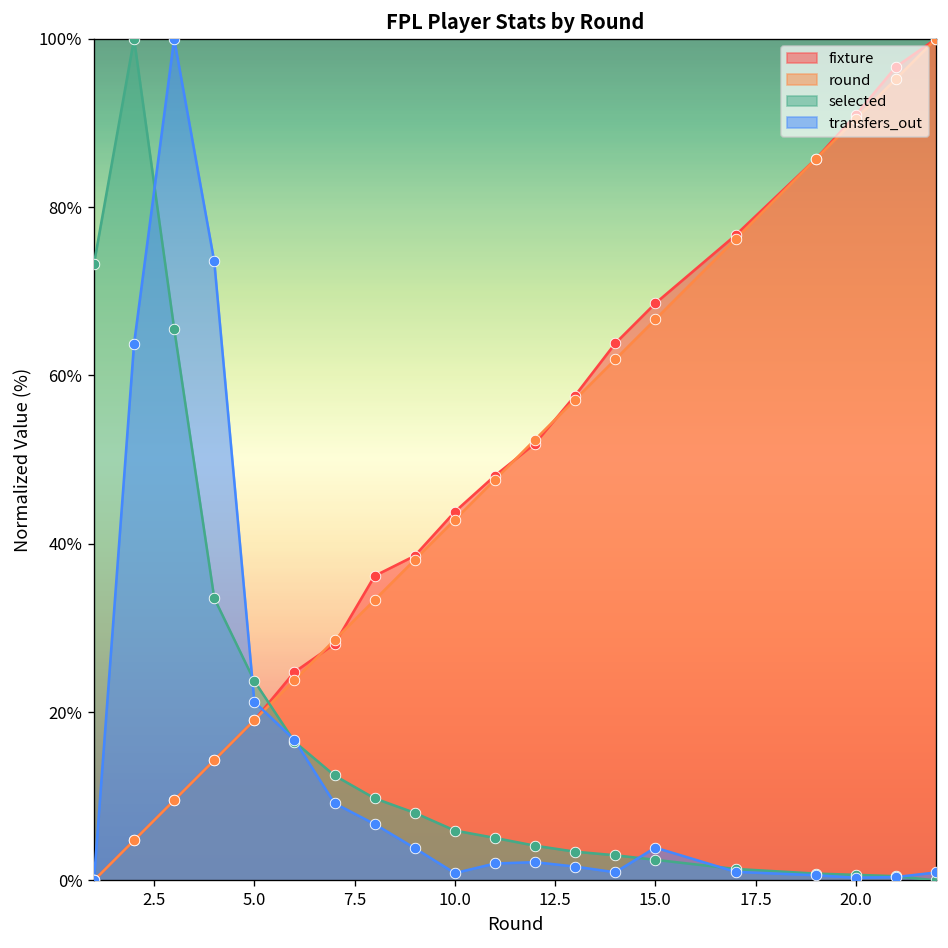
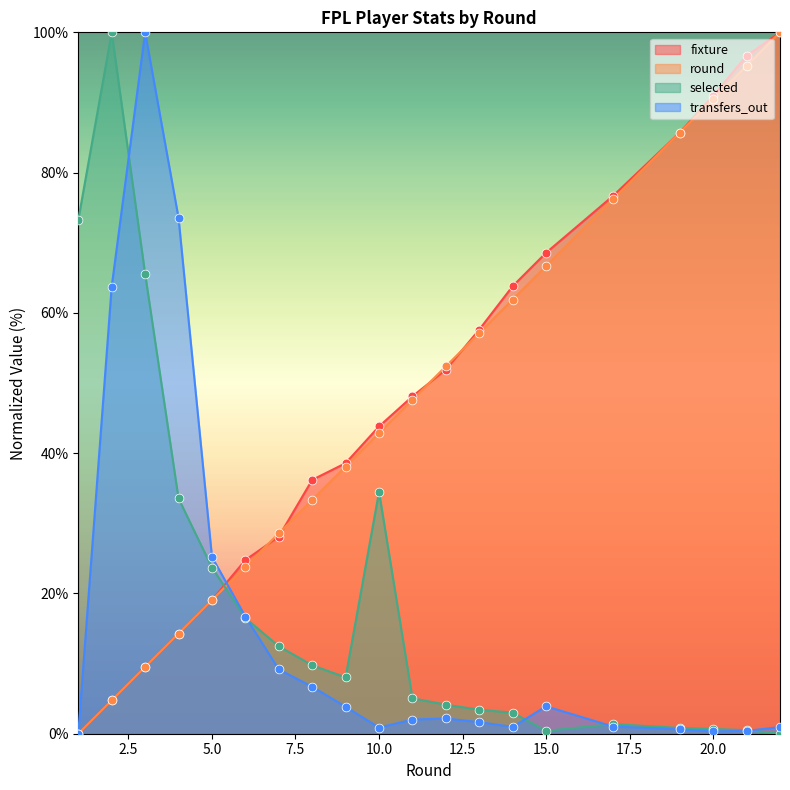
  {
    "selected": {
      "5.0": "24%",
-     "10.0": "6%",
-     "15.0": "2%"
+     "10.0": "34%",
+     "15.0": "0%"
    },
    "transfers_out": {
-     "5.0": "21%",
+     "5.0": "25%",
      "10.0": "1%",
      "15.0": "4%"
    }
  }
